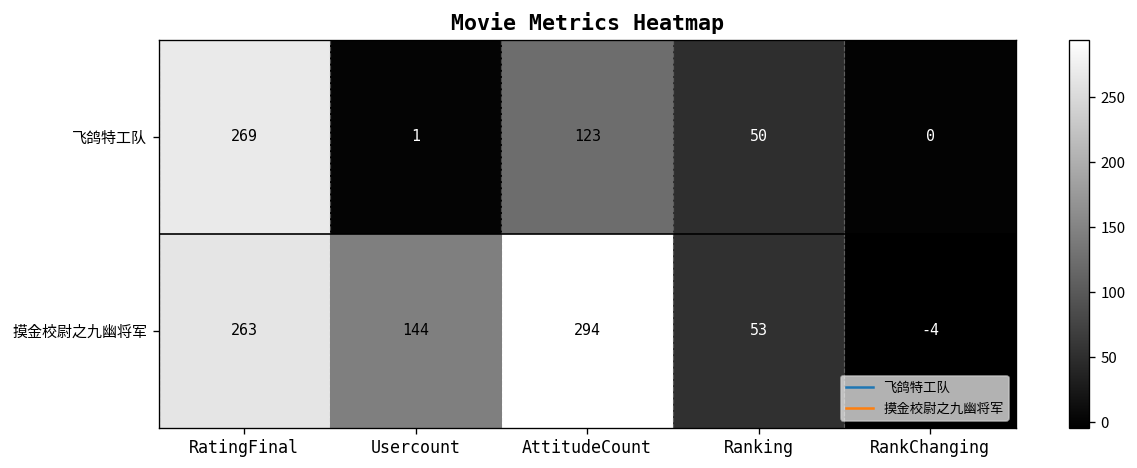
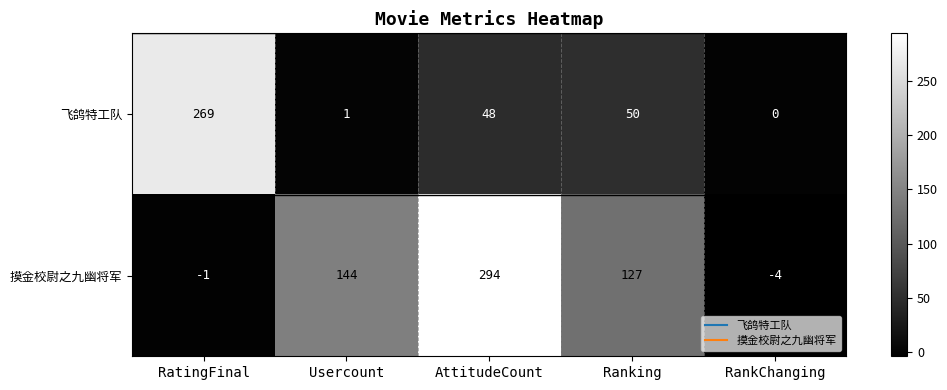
  {
    "飞鸽特工队": {
      "RatingFinal": 269,
      "Usercount": 1,
-     "AttitudeCount": 123,
+     "AttitudeCount": 48,
      "Ranking": 50,
      "RankChanging": 0
    },
    "摸金校尉之九幽将军": {
-     "RatingFinal": 263,
+     "RatingFinal": -1,
      "Usercount": 144,
      "AttitudeCount": 294,
-     "Ranking": 53,
+     "Ranking": 127,
      "RankChanging": -4
    }
  }
